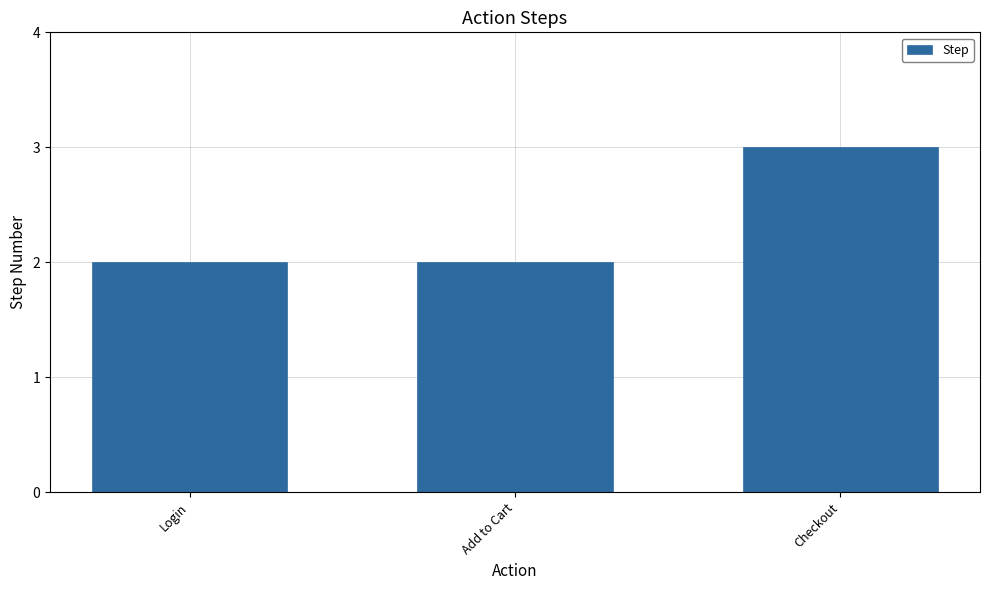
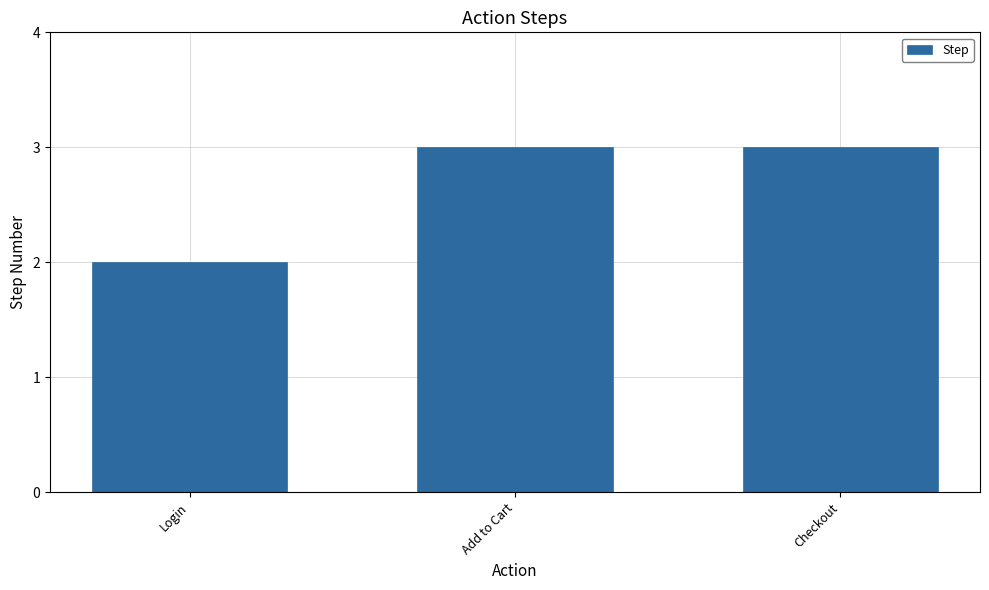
  {
    "Login": 2,
-   "Add to Cart": 2,
+   "Add to Cart": 3,
    "Checkout": 3
  }
